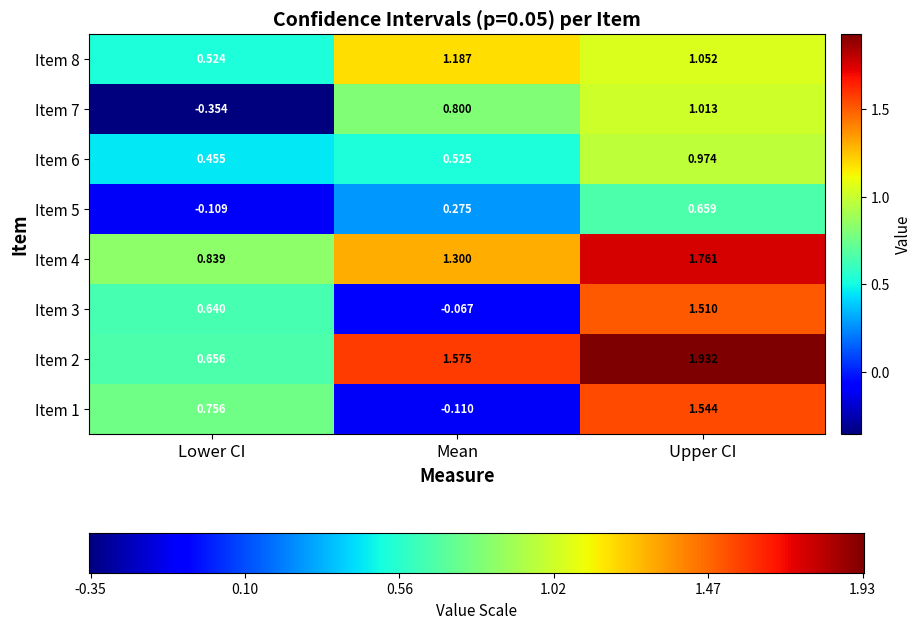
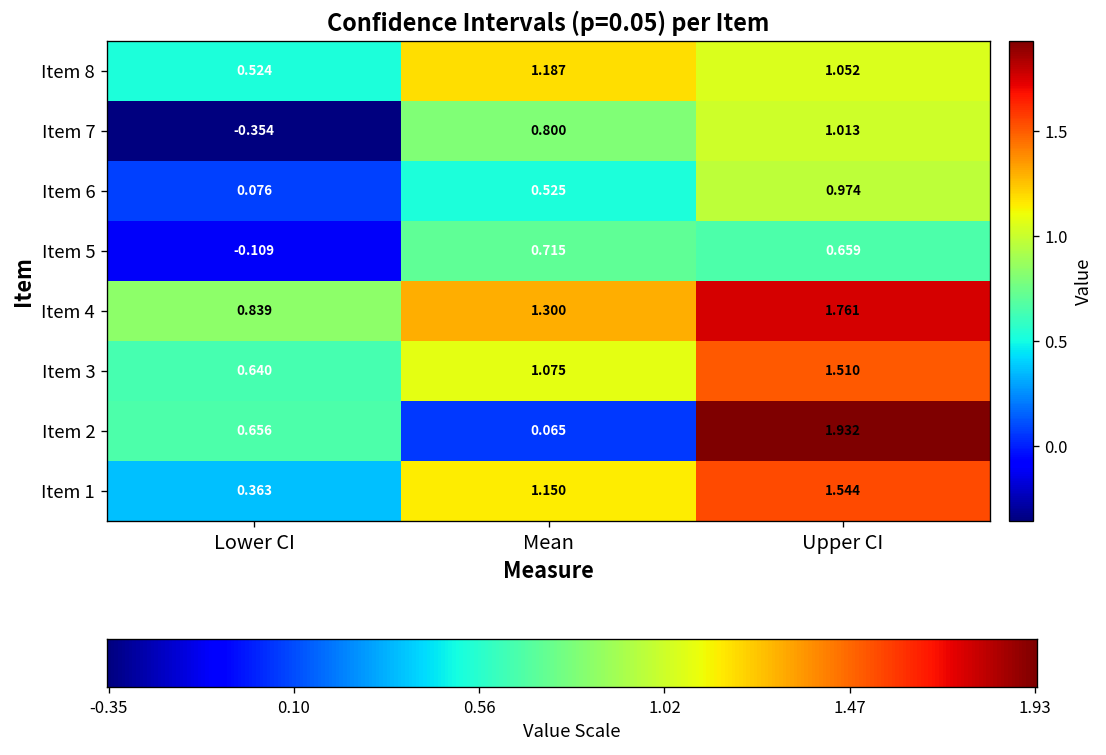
  {
    "Item 8": {
      "Lower CI": 0.524,
      "Mean": 1.187,
      "Upper CI": 1.052
    },
    "Item 7": {
      "Lower CI": -0.354,
      "Mean": 0.800,
      "Upper CI": 1.013
    },
    "Item 6": {
-     "Lower CI": 0.455,
+     "Lower CI": 0.076,
      "Mean": 0.525,
      "Upper CI": 0.974
    },
    "Item 5": {
      "Lower CI": -0.109,
-     "Mean": 0.275,
+     "Mean": 0.715,
      "Upper CI": 0.659
    },
    "Item 4": {
      "Lower CI": 0.839,
      "Mean": 1.300,
      "Upper CI": 1.761
    },
    "Item 3": {
      "Lower CI": 0.640,
-     "Mean": -0.067,
+     "Mean": 1.075,
      "Upper CI": 1.510
    },
    "Item 2": {
      "Lower CI": 0.656,
-     "Mean": 1.575,
+     "Mean": 0.065,
      "Upper CI": 1.932
    },
    "Item 1": {
-     "Lower CI": 0.756,
-     "Mean": -0.110,
+     "Lower CI": 0.363,
+     "Mean": 1.150,
      "Upper CI": 1.544
    }
  }
